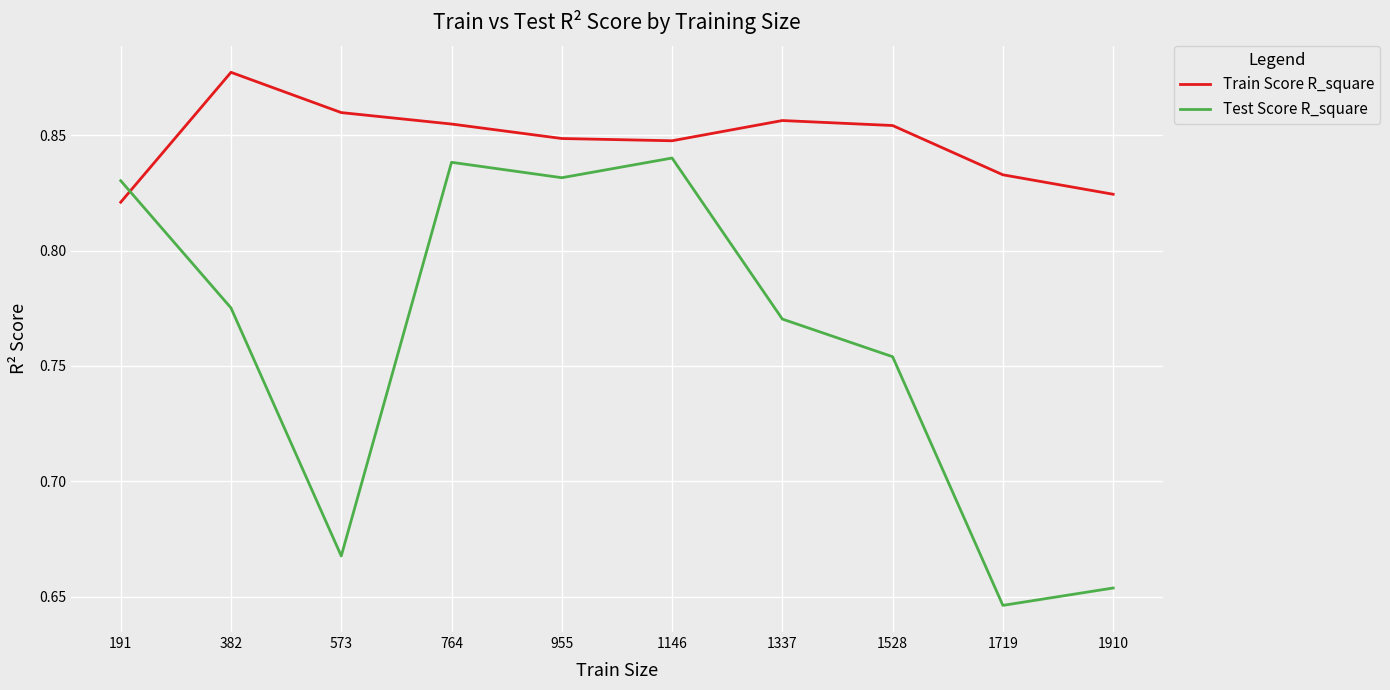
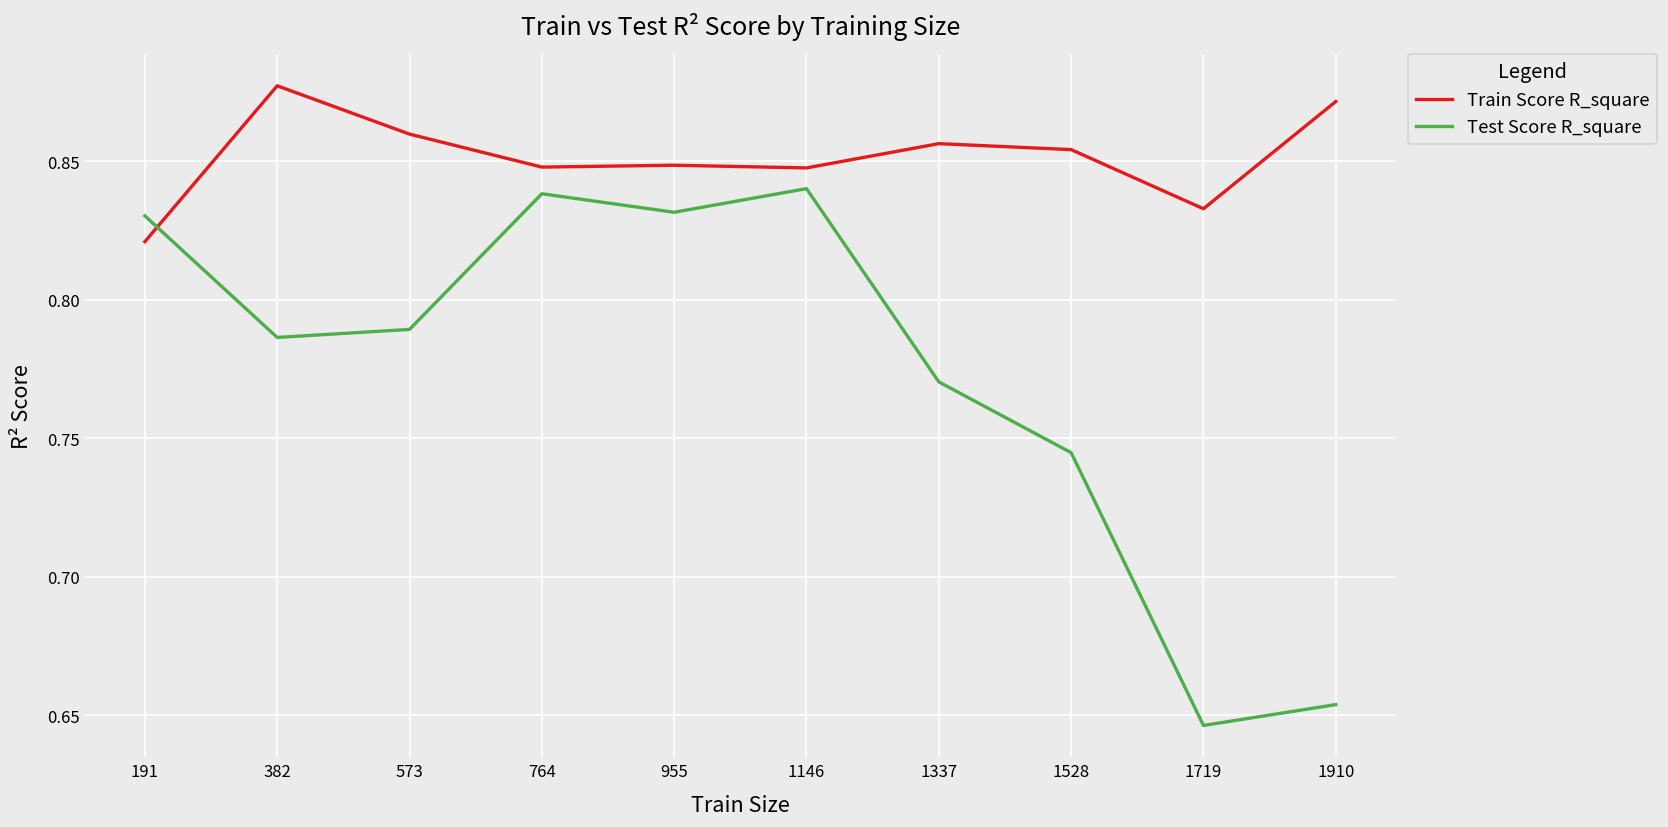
  {
    "Train Score R_square": {
      "191": 0.821,
      "382": 0.877,
      "573": 0.860,
-     "764": 0.855,
+     "764": 0.848,
      "955": 0.849,
      "1146": 0.848,
      "1337": 0.856,
      "1528": 0.854,
      "1719": 0.833,
-     "1910": 0.824
+     "1910": 0.872
    },
    "Test Score R_square": {
      "191": 0.830,
-     "382": 0.775,
-     "573": 0.668,
+     "382": 0.786,
+     "573": 0.789,
      "764": 0.838,
      "955": 0.832,
      "1146": 0.840,
      "1337": 0.770,
-     "1528": 0.754,
+     "1528": 0.745,
      "1719": 0.646,
      "1910": 0.654
    }
  }
